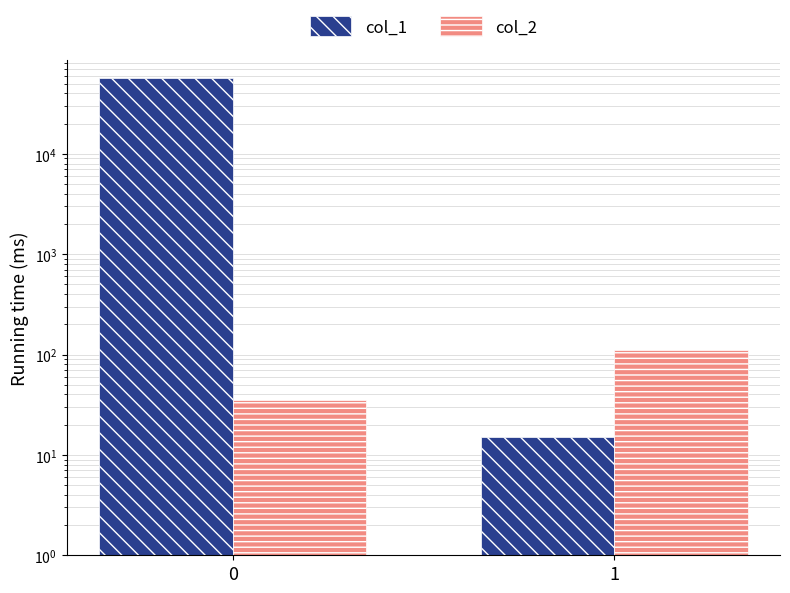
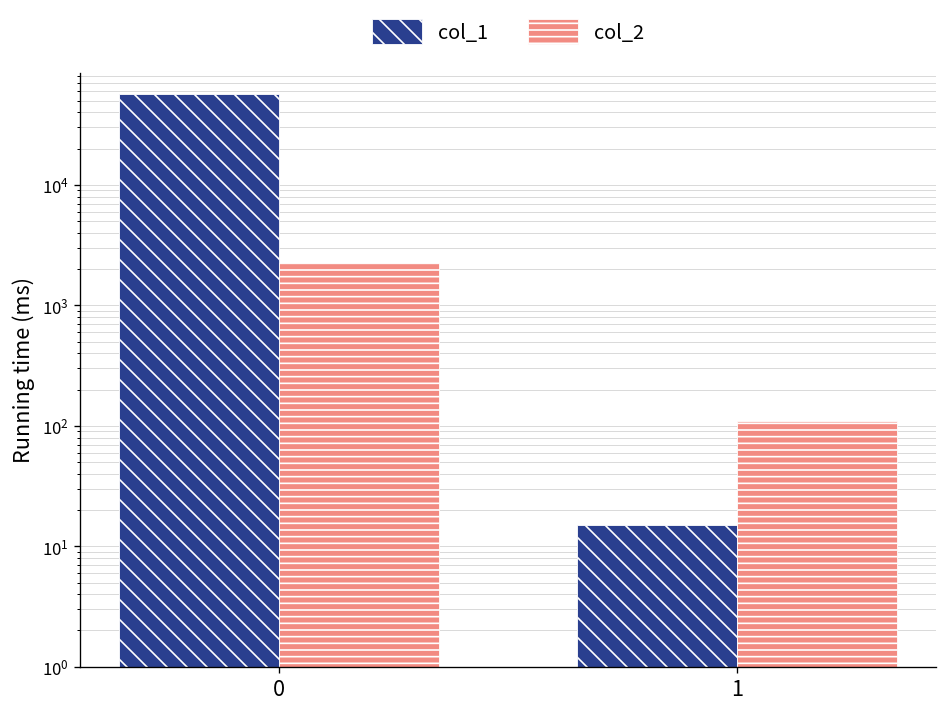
  {
    "col_1": {
      "0": 60000,
      "1": 15
    },
    "col_2": {
-     "0": 35,
+     "0": 2200,
      "1": 110
    }
  }
